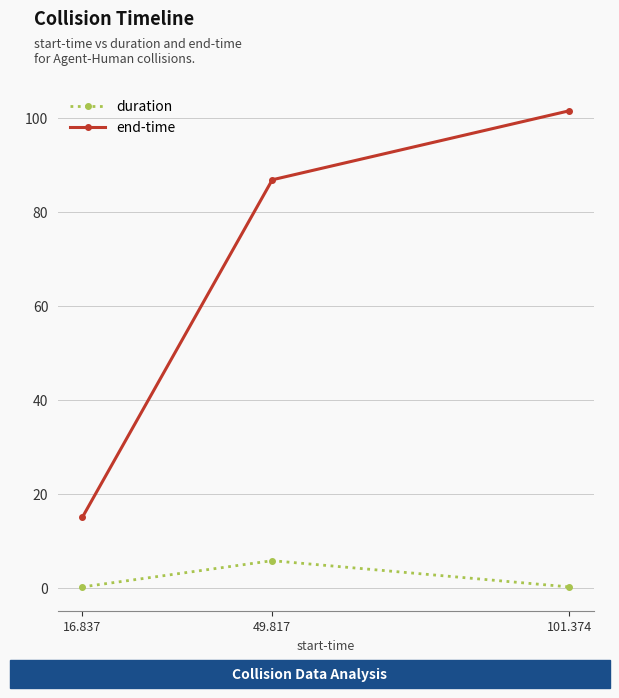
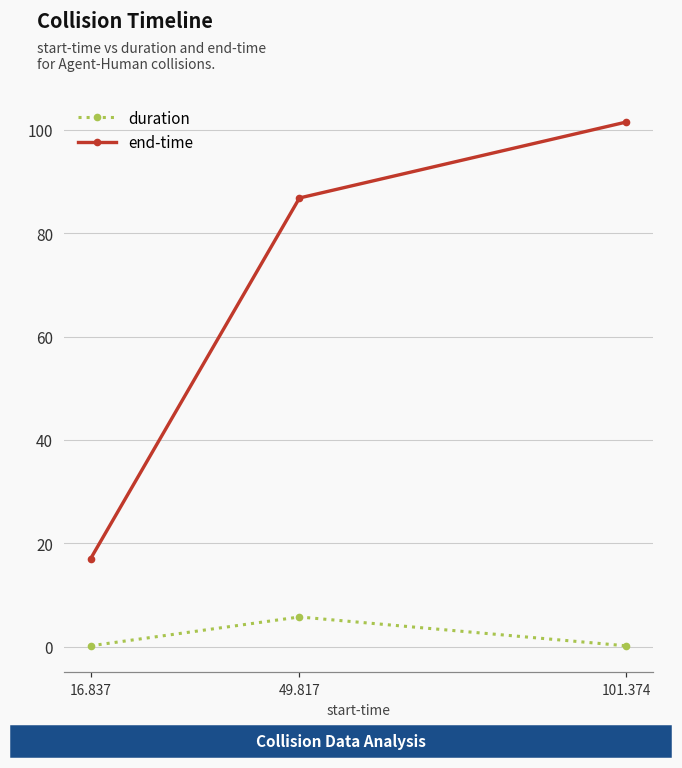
  {
    "duration": {
      "16.837": 0,
      "49.817": 6,
      "101.374": 0
    },
    "end-time": {
-     "16.837": 15,
+     "16.837": 17,
      "49.817": 87,
      "101.374": 102
    }
  }
